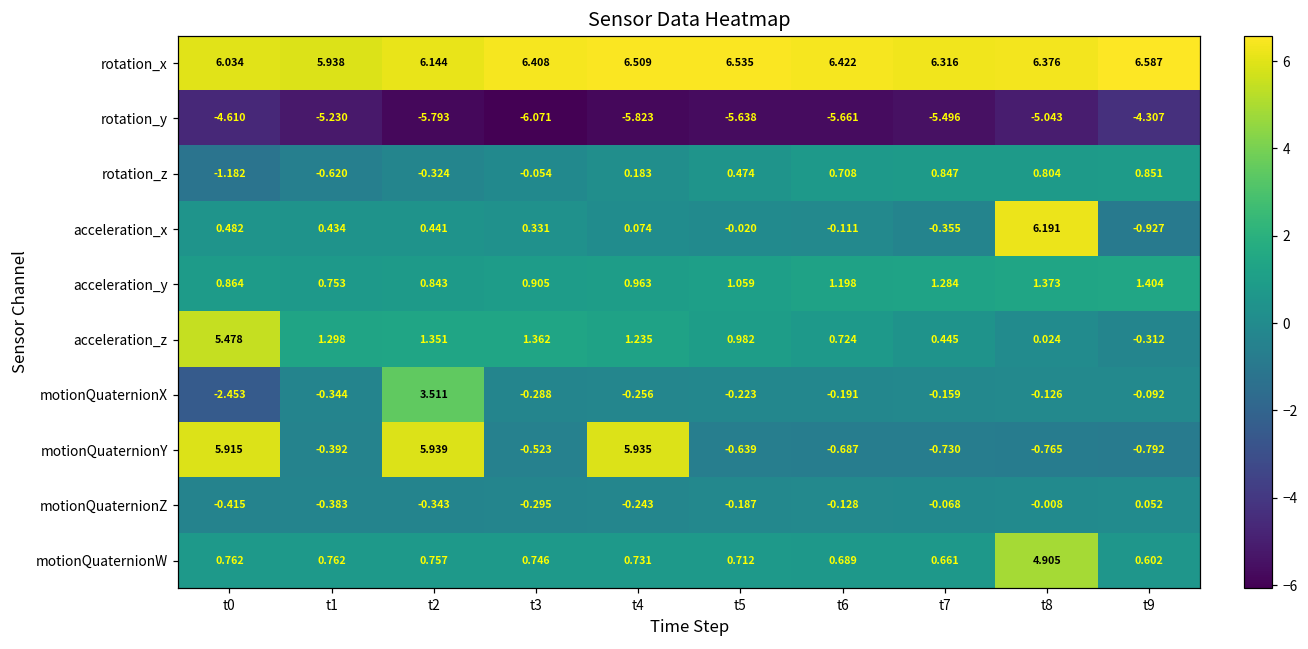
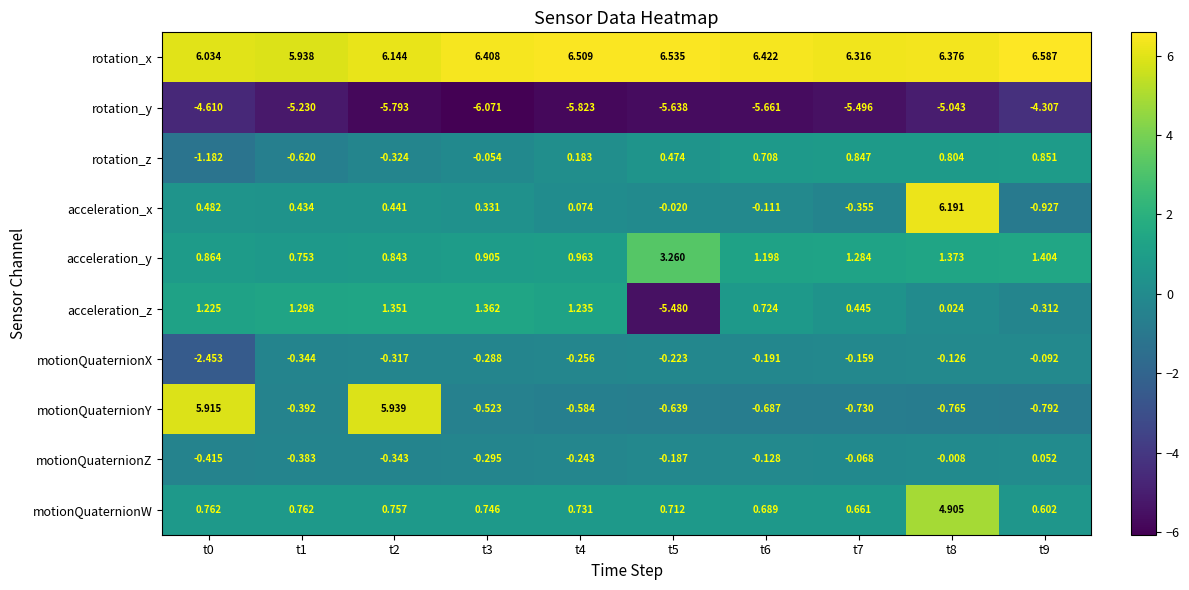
  {
    "rotation_x": {
      "t0": 6.034,
      "t1": 5.938,
      "t2": 6.144,
      "t3": 6.408,
      "t4": 6.509,
      "t5": 6.535,
      "t6": 6.422,
      "t7": 6.316,
      "t8": 6.376,
      "t9": 6.587
    },
    "rotation_y": {
      "t0": -4.610,
      "t1": -5.230,
      "t2": -5.793,
      "t3": -6.071,
      "t4": -5.823,
      "t5": -5.638,
      "t6": -5.661,
      "t7": -5.496,
      "t8": -5.043,
      "t9": -4.307
    },
    "rotation_z": {
      "t0": -1.182,
      "t1": -0.620,
      "t2": -0.324,
      "t3": -0.054,
      "t4": 0.183,
      "t5": 0.474,
      "t6": 0.708,
      "t7": 0.847,
      "t8": 0.804,
      "t9": 0.851
    },
    "acceleration_x": {
      "t0": 0.482,
      "t1": 0.434,
      "t2": 0.441,
      "t3": 0.331,
      "t4": 0.074,
      "t5": -0.020,
      "t6": -0.111,
      "t7": -0.355,
      "t8": 6.191,
      "t9": -0.927
    },
    "acceleration_y": {
      "t0": 0.864,
      "t1": 0.753,
      "t2": 0.843,
      "t3": 0.905,
      "t4": 0.963,
-     "t5": 1.059,
+     "t5": 3.260,
      "t6": 1.198,
      "t7": 1.284,
      "t8": 1.373,
      "t9": 1.404
    },
    "acceleration_z": {
-     "t0": 5.478,
+     "t0": 1.225,
      "t1": 1.298,
      "t2": 1.351,
      "t3": 1.362,
      "t4": 1.235,
-     "t5": 0.982,
+     "t5": -5.480,
      "t6": 0.724,
      "t7": 0.445,
      "t8": 0.024,
      "t9": -0.312
    },
    "motionQuaternionX": {
      "t0": -2.453,
      "t1": -0.344,
-     "t2": 3.511,
+     "t2": -0.317,
      "t3": -0.288,
      "t4": -0.256,
      "t5": -0.223,
      "t6": -0.191,
      "t7": -0.159,
      "t8": -0.126,
      "t9": -0.092
    },
    "motionQuaternionY": {
      "t0": 5.915,
      "t1": -0.392,
      "t2": 5.939,
      "t3": -0.523,
-     "t4": 5.935,
+     "t4": -0.584,
      "t5": -0.639,
      "t6": -0.687,
      "t7": -0.730,
      "t8": -0.765,
      "t9": -0.792
    },
    "motionQuaternionZ": {
      "t0": -0.415,
      "t1": -0.383,
      "t2": -0.343,
      "t3": -0.295,
      "t4": -0.243,
      "t5": -0.187,
      "t6": -0.128,
      "t7": -0.068,
      "t8": -0.008,
      "t9": 0.052
    },
    "motionQuaternionW": {
      "t0": 0.762,
      "t1": 0.762,
      "t2": 0.757,
      "t3": 0.746,
      "t4": 0.731,
      "t5": 0.712,
      "t6": 0.689,
      "t7": 0.661,
      "t8": 4.905,
      "t9": 0.602
    }
  }
